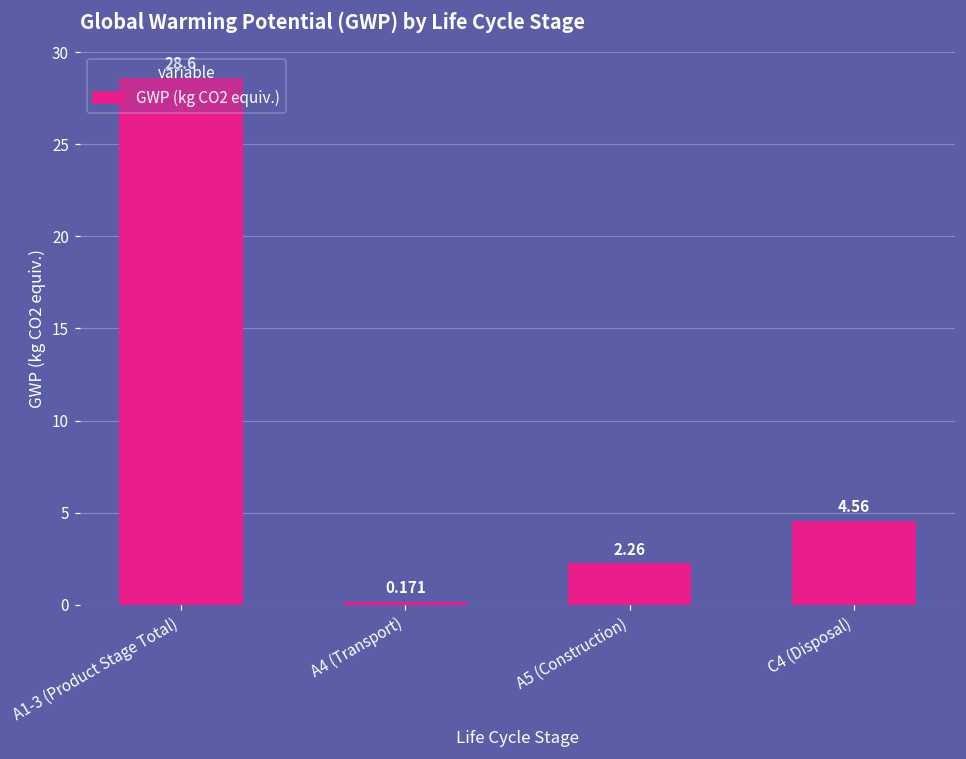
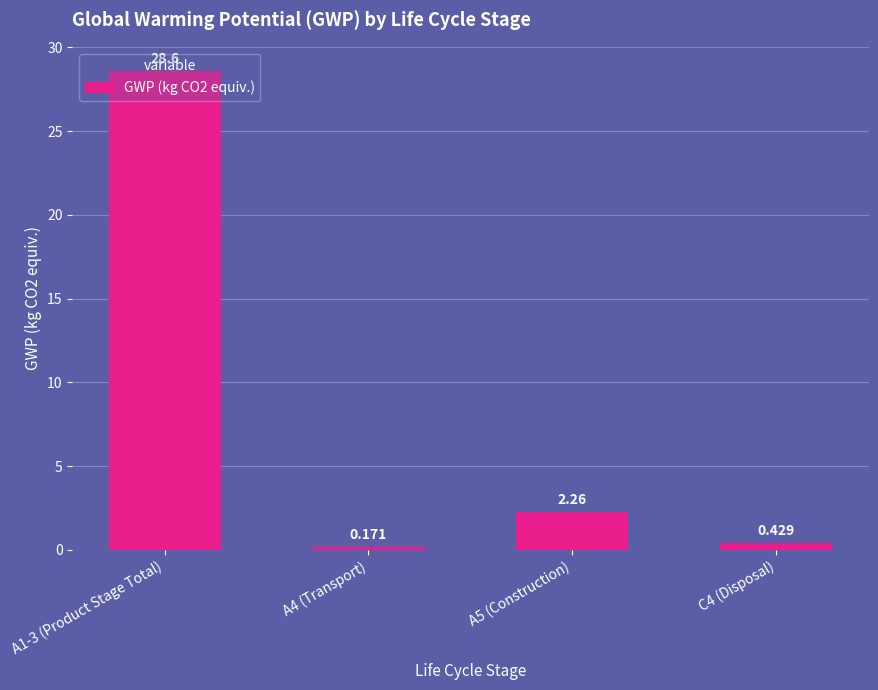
  {
    "A4 (Transport)": 0.171,
    "A5 (Construction)": 2.26,
-   "C4 (Disposal)": 4.56
+   "C4 (Disposal)": 0.429
  }
